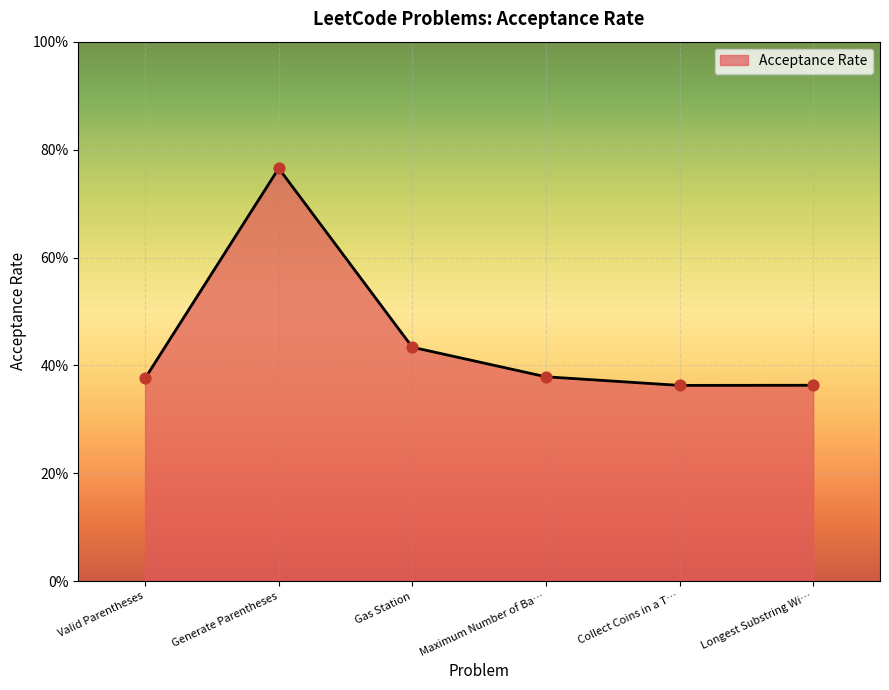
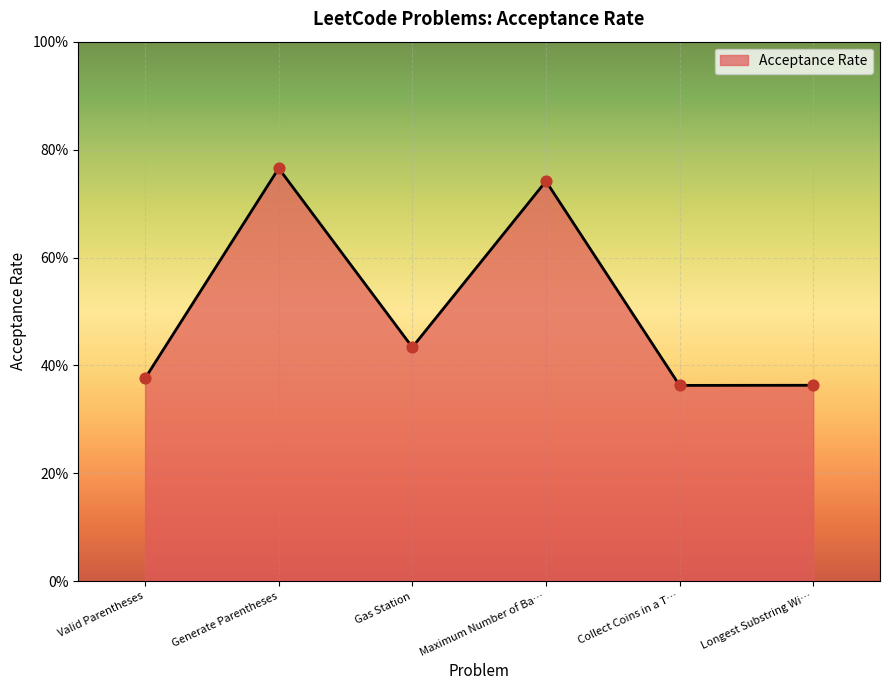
  {
    "Valid Parentheses": "38%",
    "Generate Parentheses": "77%",
    "Gas Station": "43%",
-   "Maximum Number of Ba…": "38%",
+   "Maximum Number of Ba…": "74%",
    "Collect Coins in a T…": "36%",
    "Longest Substring Wi…": "36%"
  }
